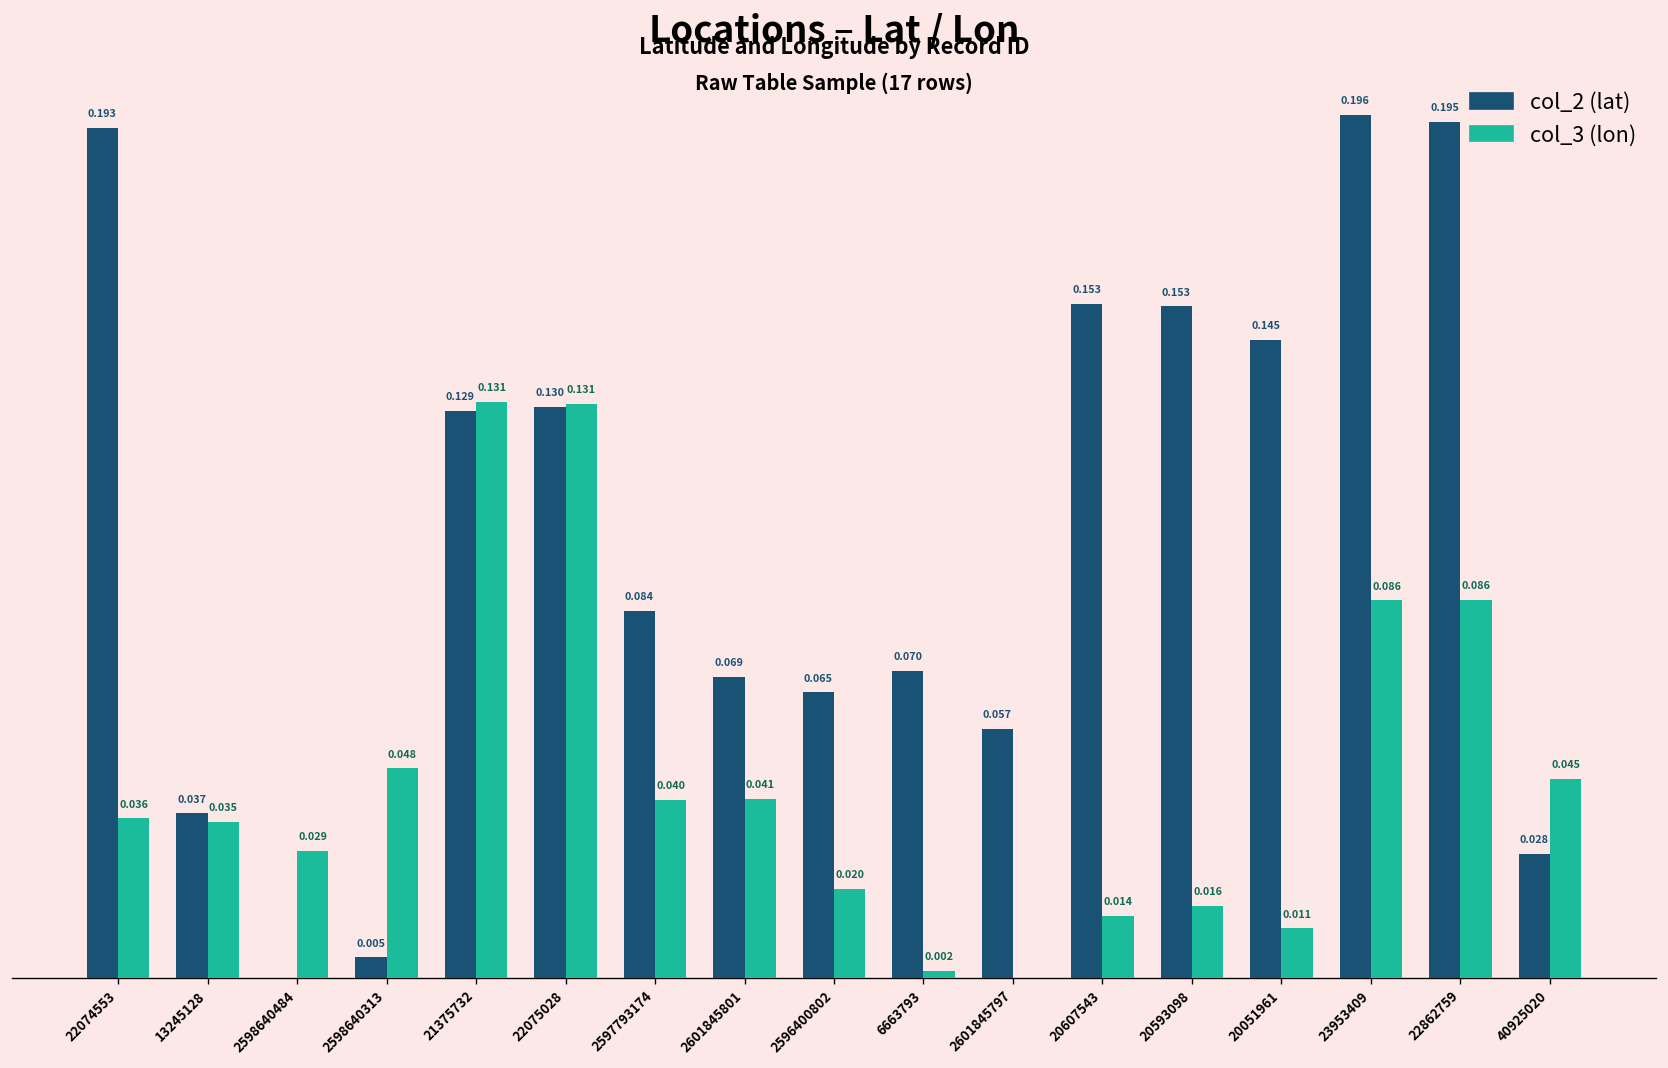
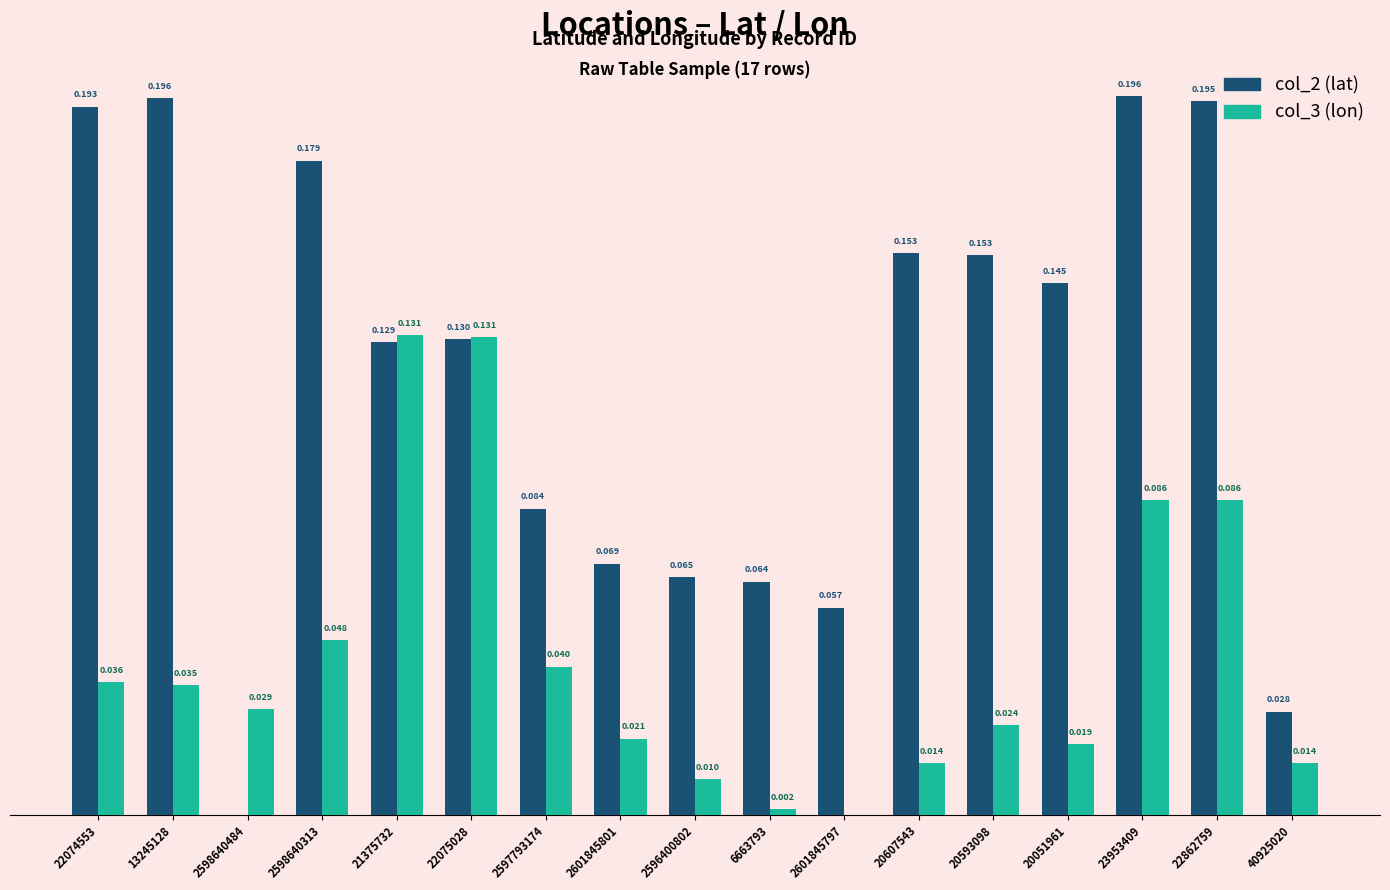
  {
    "col_2 (lat)": {
      "22074553": 0.193,
-     "13245128": 0.037,
-     "2598640313": 0.005,
+     "13245128": 0.196,
+     "2598640313": 0.179,
      "21375732": 0.129,
      "22075028": 0.130,
      "2597793174": 0.084,
      "2601845801": 0.069,
      "2596400802": 0.065,
-     "6663793": 0.070,
+     "6663793": 0.064,
      "2601845797": 0.057,
      "20607543": 0.153,
      "20593098": 0.153,
      "20051961": 0.145,
      "23953409": 0.196,
      "22862759": 0.195,
      "40925020": 0.028
    },
    "col_3 (lon)": {
      "22074553": 0.036,
      "13245128": 0.035,
      "2598640484": 0.029,
      "2598640313": 0.048,
      "21375732": 0.131,
      "22075028": 0.131,
      "2597793174": 0.040,
-     "2601845801": 0.041,
-     "2596400802": 0.020,
+     "2601845801": 0.021,
+     "2596400802": 0.010,
      "6663793": 0.002,
      "20607543": 0.014,
-     "20593098": 0.016,
-     "20051961": 0.011,
+     "20593098": 0.024,
+     "20051961": 0.019,
      "23953409": 0.086,
      "22862759": 0.086,
-     "40925020": 0.045
+     "40925020": 0.014
    }
  }
